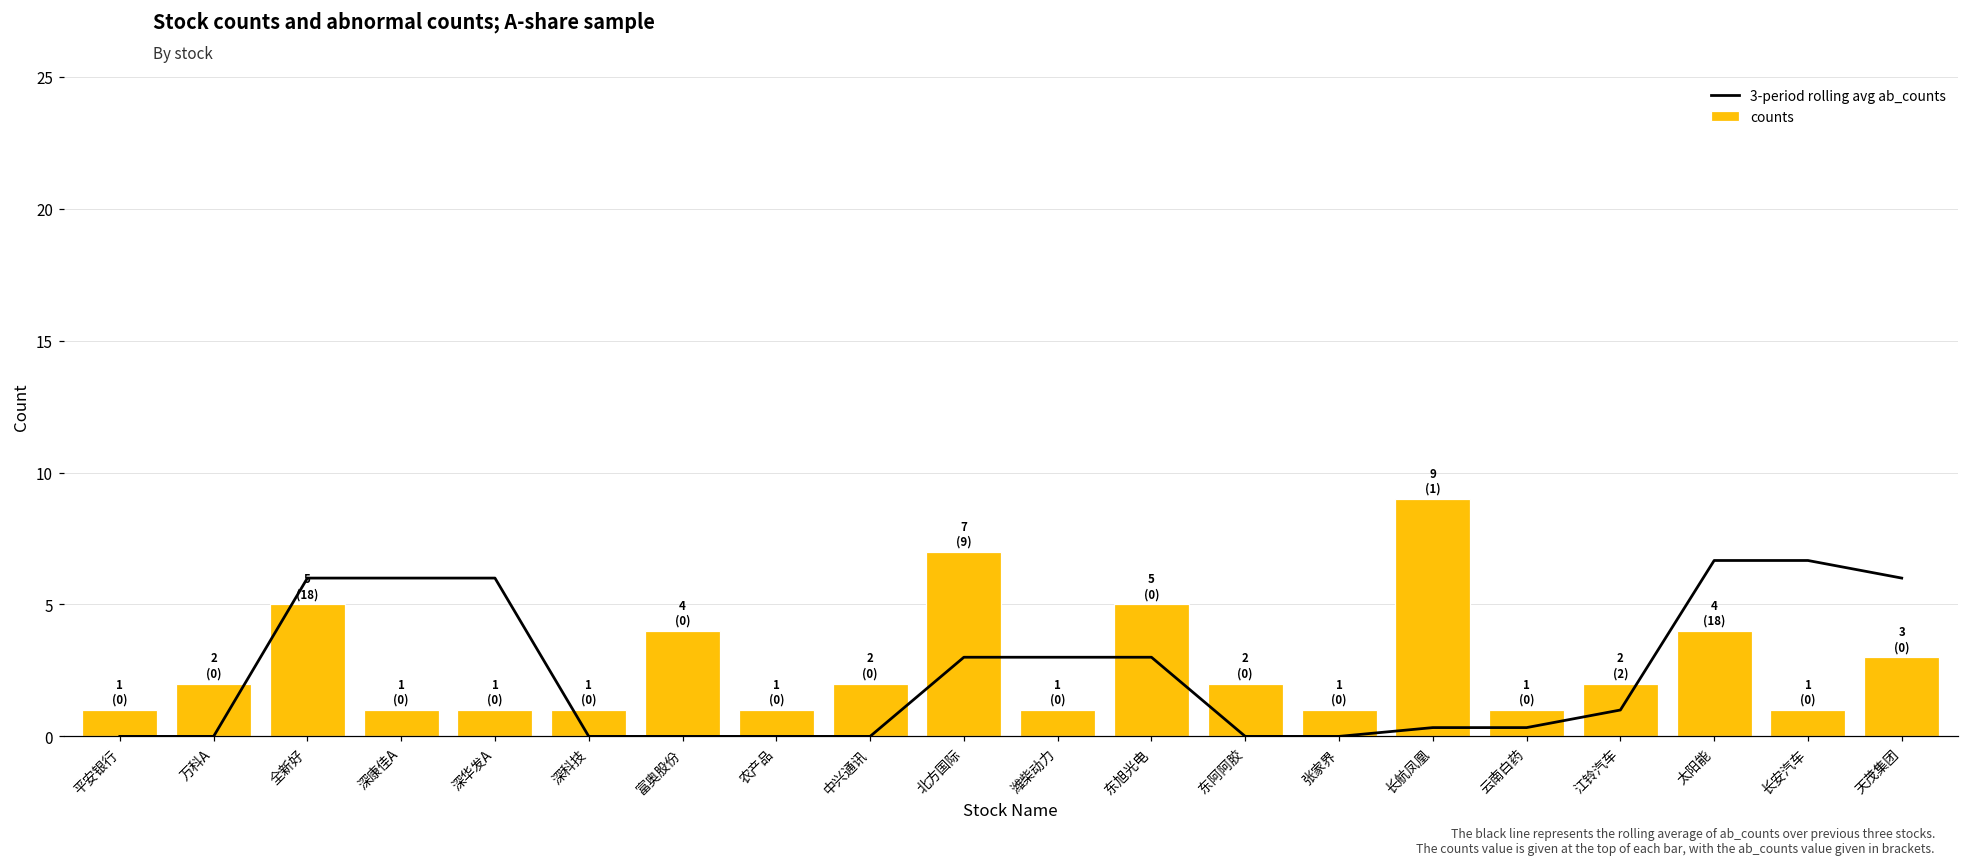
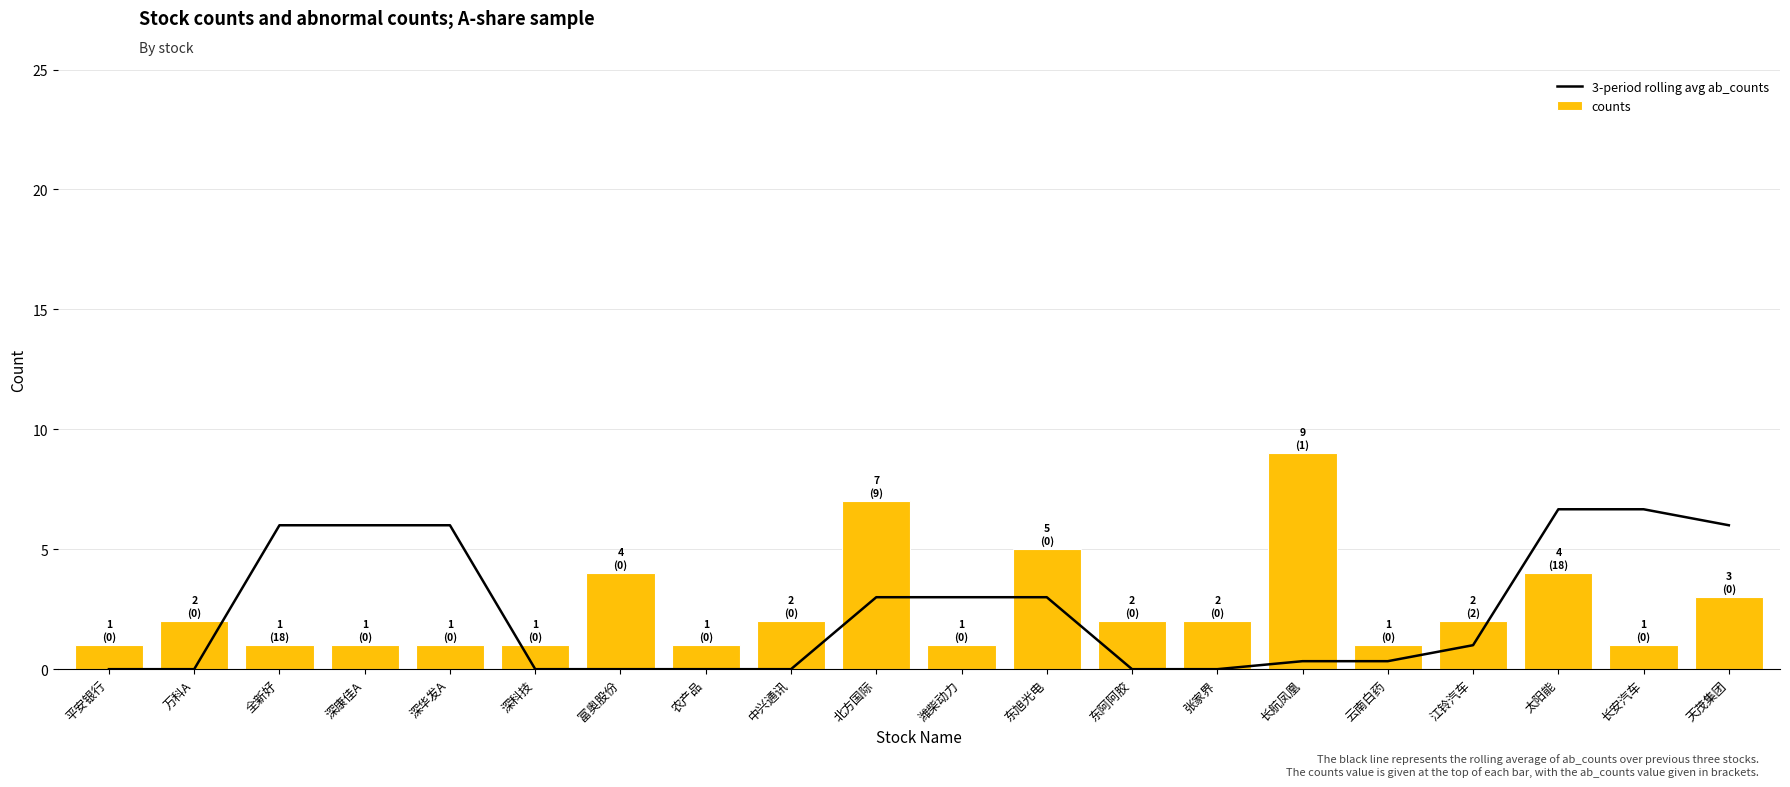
  {
    "counts": {
      "平安银行": "1",
      "万科A": "2",
-     "全新好": "5",
+     "全新好": "1",
      "深康佳A": "1",
      "深华发A": "1",
      "深科技": "1",
      "富奥股份": "4",
      "农产品": "1",
      "中兴通讯": "2",
      "北方国际": "7",
      "潍柴动力": "1",
      "东旭光电": "5",
      "东阿阿胶": "2",
-     "张家界": "1",
+     "张家界": "2",
      "长航凤凰": "9",
      "云南白药": "1",
      "江铃汽车": "2",
      "太阳能": "4",
      "长安汽车": "1",
      "天茂集团": "3"
    },
    "3-period rolling avg ab_counts": {
      "云南白药": "(0)"
    }
  }
